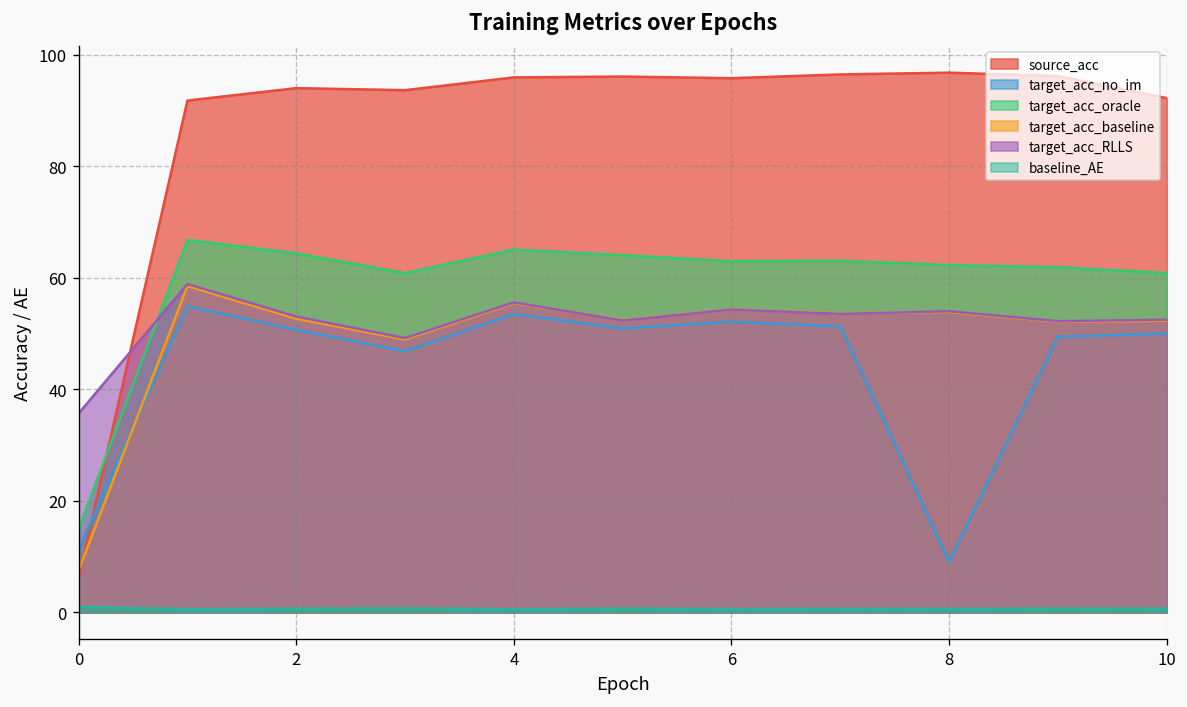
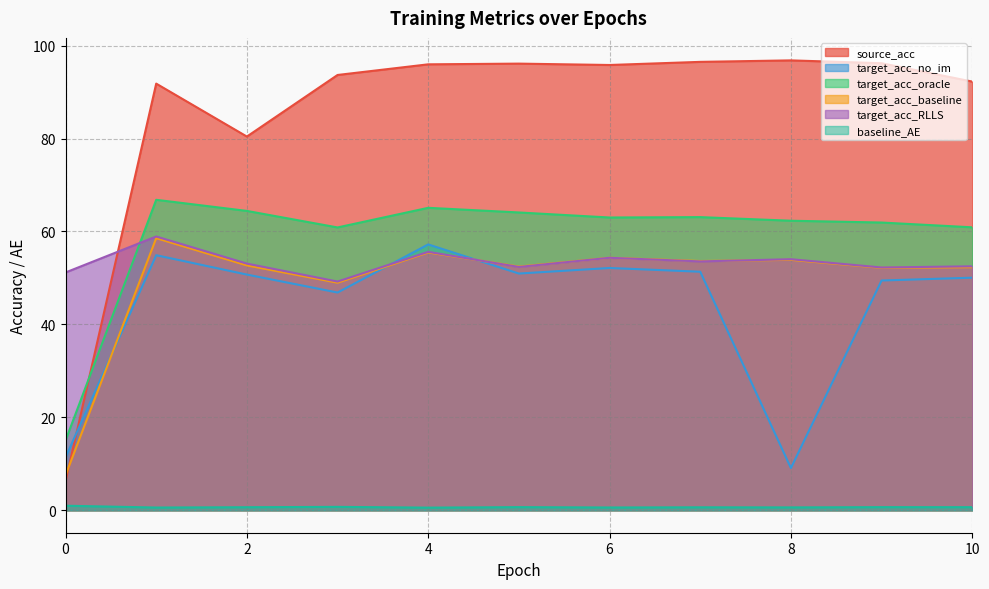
  {
    "source_acc": {
      "0": 6,
-     "2": 94,
+     "2": 80,
      "4": 96,
      "6": 96,
      "8": 97,
      "10": 92
    },
    "target_acc_no_im": {
      "0": 11,
      "2": 51,
-     "4": 54,
+     "4": 57,
      "6": 52,
      "8": 9,
      "10": 50
    },
    "target_acc_baseline": {
      "0": 8
    },
    "target_acc_RLLS": {
-     "0": 36
+     "0": 51
    }
  }
